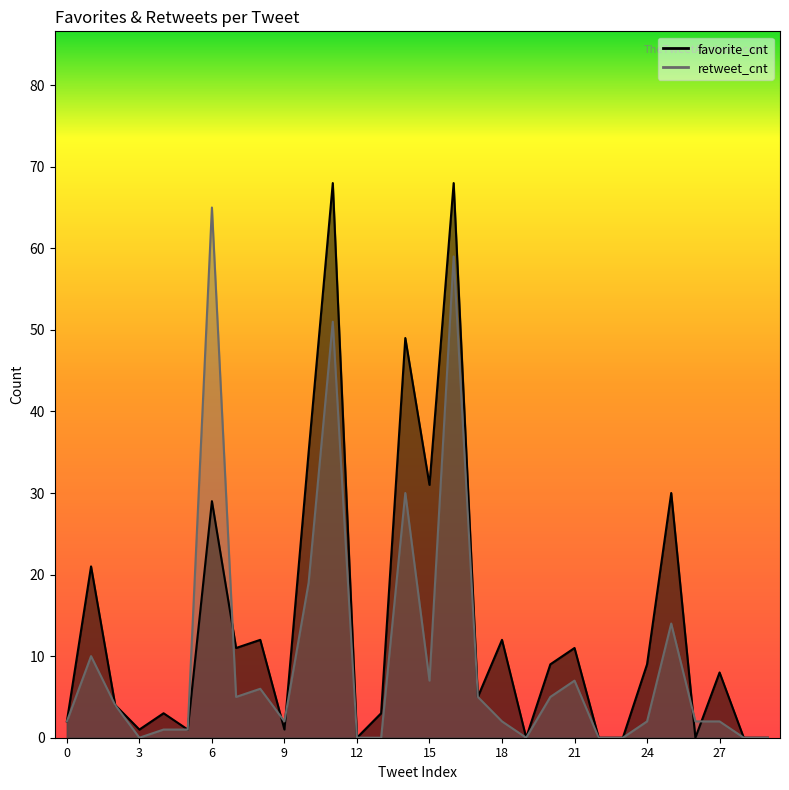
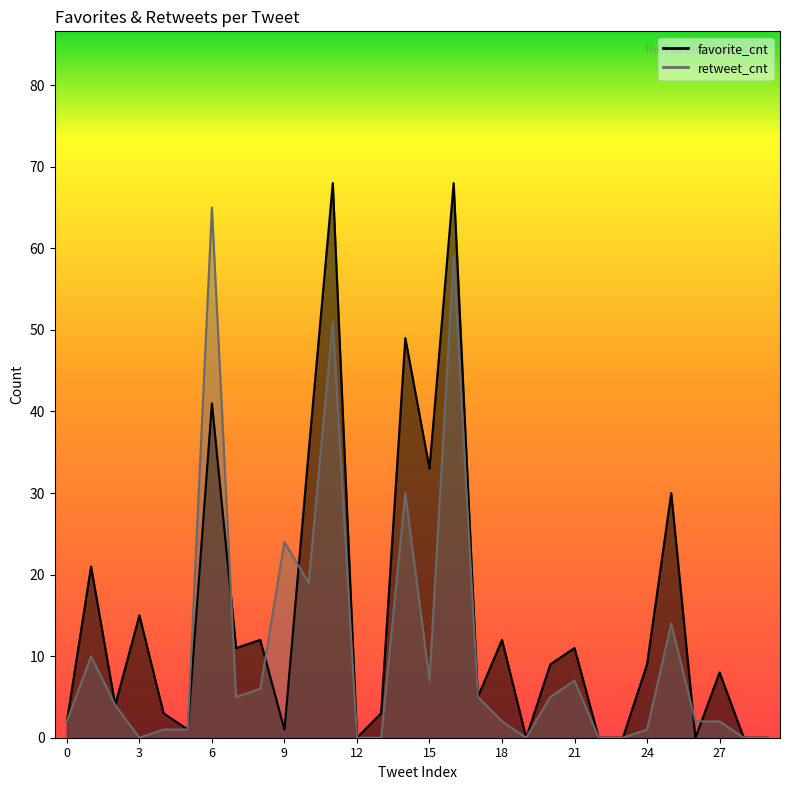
  {
    "favorite_cnt": {
-     "3": 1,
-     "6": 29,
+     "3": 15,
+     "6": 41,
      "9": 1,
-     "15": 31,
+     "15": 33,
      "18": 12,
      "21": 11,
      "24": 9,
      "27": 8
    },
    "retweet_cnt": {
      "3": 0,
      "6": 65,
-     "9": 2,
+     "9": 24,
      "15": 7,
      "18": 2,
      "21": 7,
-     "24": 2,
+     "24": 1,
      "27": 2
    }
  }
